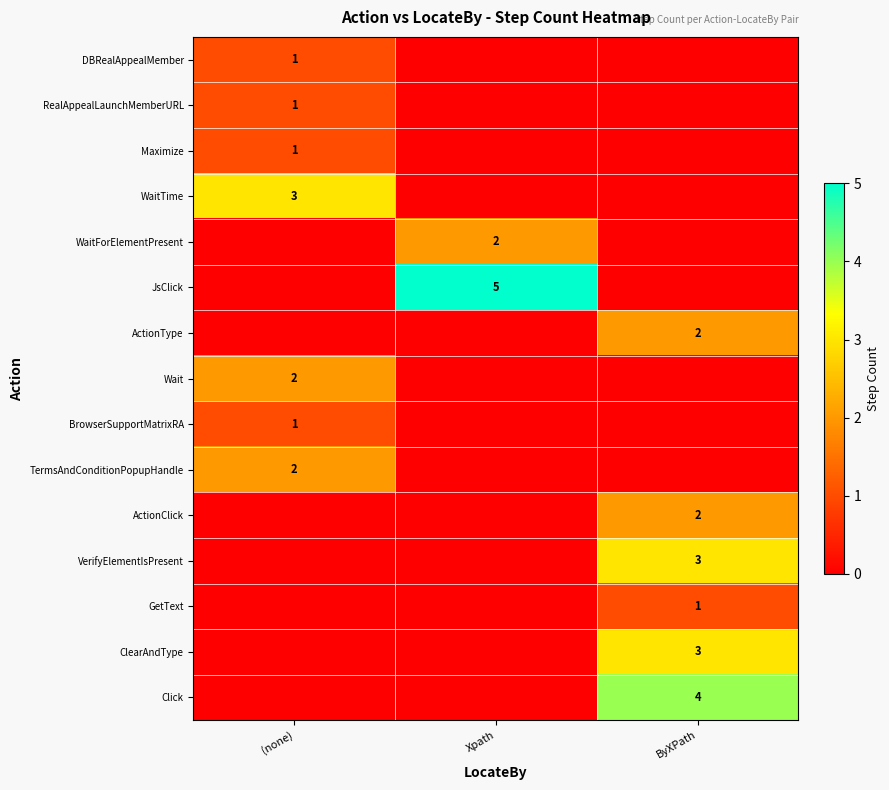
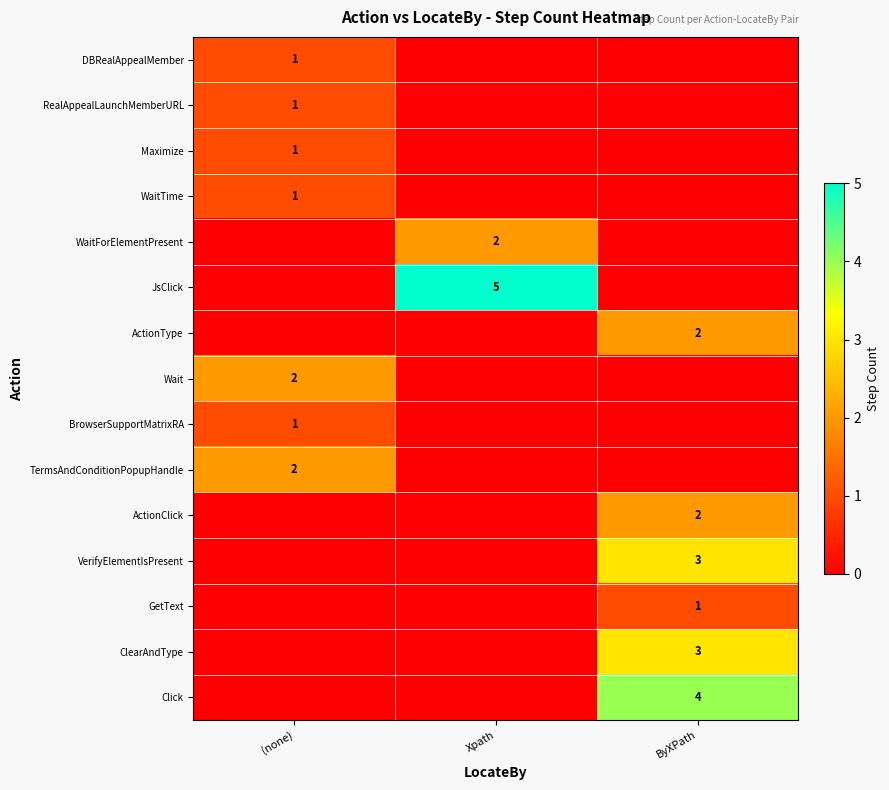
  {
    "DBRealAppealMember": {
      "(none)": 1
    },
    "RealAppealLaunchMemberURL": {
      "(none)": 1
    },
    "Maximize": {
      "(none)": 1
    },
    "WaitTime": {
-     "(none)": 3
+     "(none)": 1
    },
    "WaitForElementPresent": {
      "Xpath": 2
    },
    "JsClick": {
      "Xpath": 5
    },
    "ActionType": {
      "ByXPath": 2
    },
    "Wait": {
      "(none)": 2
    },
    "BrowserSupportMatrixRA": {
      "(none)": 1
    },
    "TermsAndConditionPopupHandle": {
      "(none)": 2
    },
    "ActionClick": {
      "ByXPath": 2
    },
    "VerifyElementIsPresent": {
      "ByXPath": 3
    },
    "GetText": {
      "ByXPath": 1
    },
    "ClearAndType": {
      "ByXPath": 3
    },
    "Click": {
      "ByXPath": 4
    }
  }
